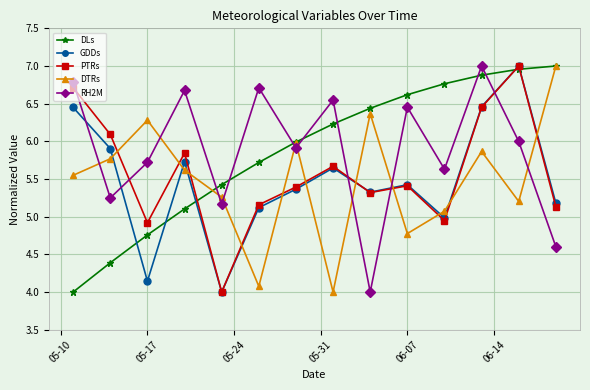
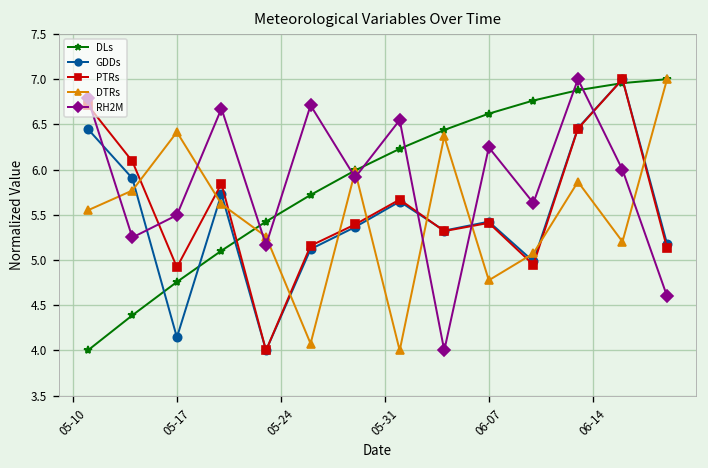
  {
    "DLs": {
      "05-17": 4.8,
      "06-07": 6.6
    },
    "GDDs": {
      "05-17": 4.1
    },
    "PTRs": {
      "05-17": 4.9
    },
    "DTRs": {
-     "05-17": 6.3,
+     "05-17": 6.4,
      "06-07": 4.8
    },
    "RH2M": {
-     "05-17": 5.7,
-     "06-07": 6.5
+     "05-17": 5.5,
+     "06-07": 6.2
    }
  }
